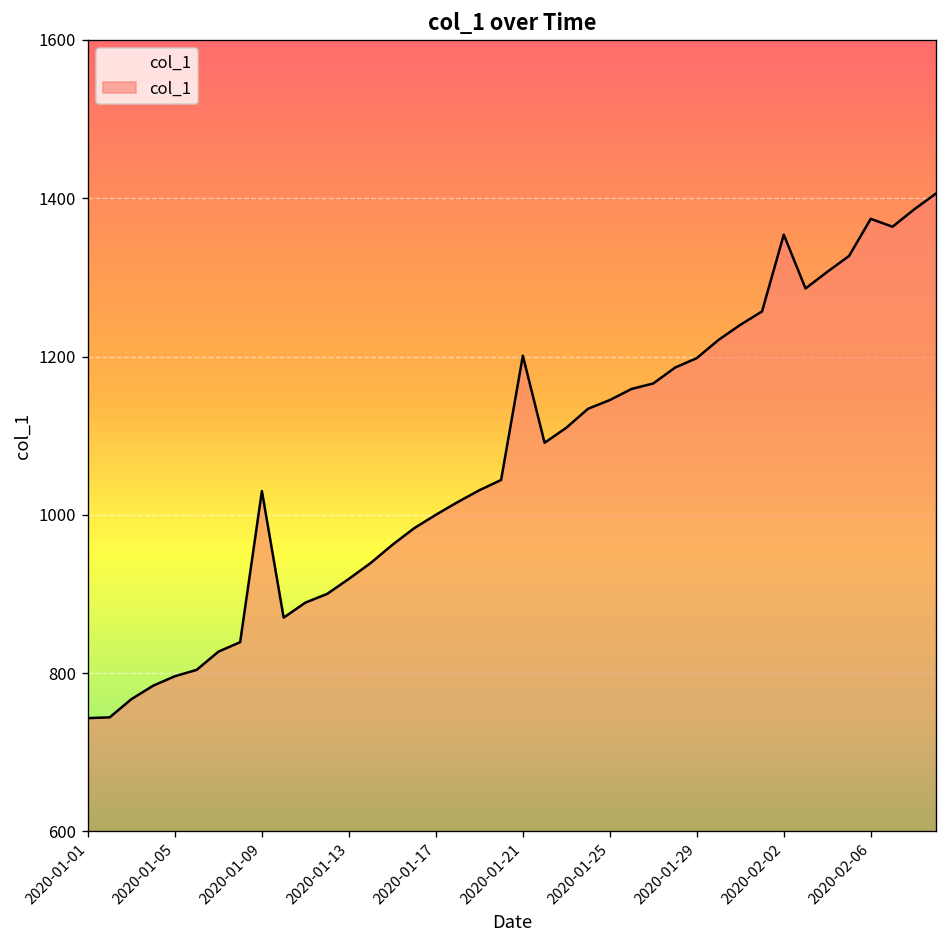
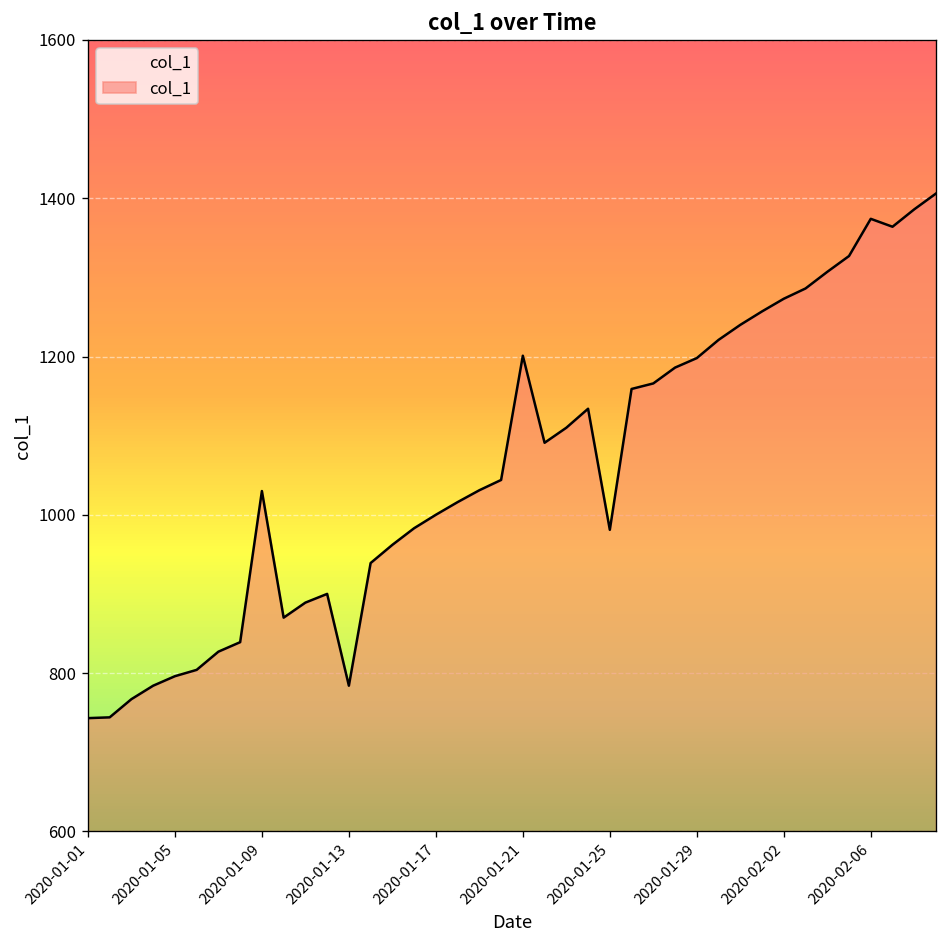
  {
    "2020-01-01": 740,
    "2020-01-05": 800,
    "2020-01-09": 1030,
-   "2020-01-13": 920,
+   "2020-01-13": 780,
    "2020-01-17": 1000,
    "2020-01-21": 1200,
-   "2020-01-25": 1150,
+   "2020-01-25": 980,
    "2020-01-29": 1200,
-   "2020-02-02": 1350,
+   "2020-02-02": 1270,
    "2020-02-06": 1370
  }
